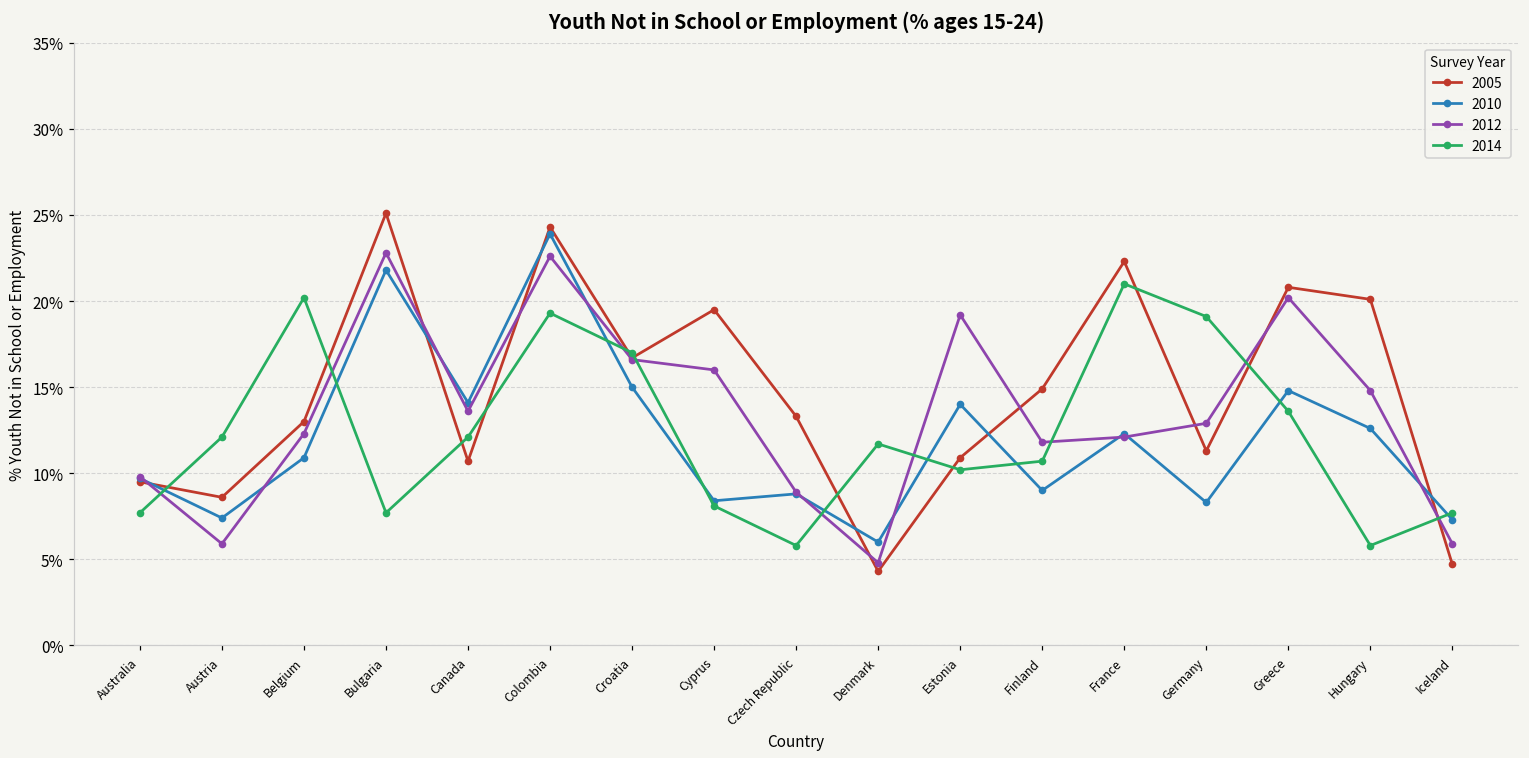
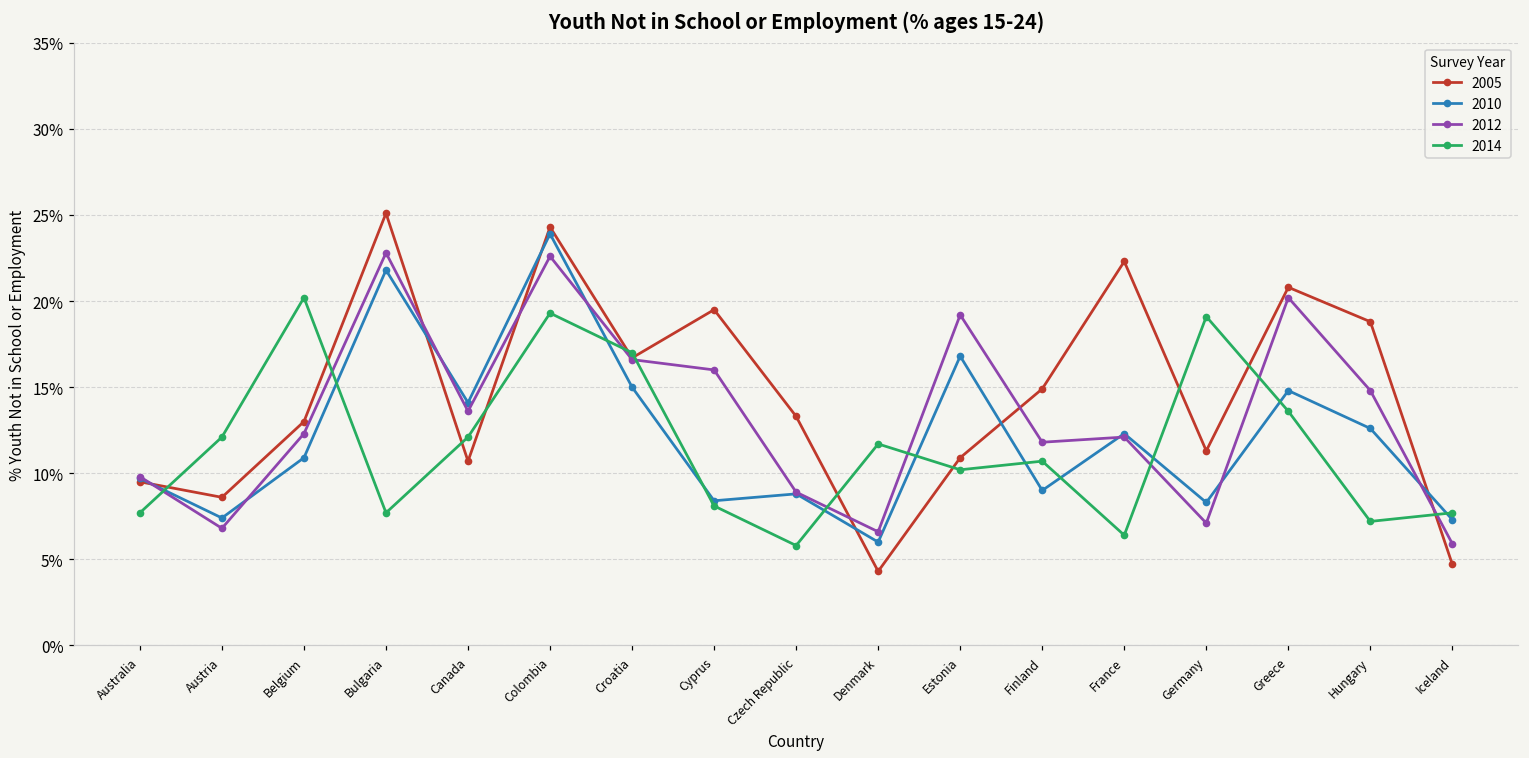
  {
    "2005": {
      "Australia": "9.5%",
      "Austria": "8.6%",
      "Belgium": "13.0%",
      "Bulgaria": "25.1%",
      "Canada": "10.7%",
      "Colombia": "24.3%",
      "Cyprus": "19.5%",
      "Czech Republic": "13.3%",
      "Denmark": "4.3%",
      "Estonia": "10.9%",
      "Finland": "14.9%",
      "France": "22.3%",
      "Germany": "11.3%",
      "Greece": "20.8%",
-     "Hungary": "20.1%",
+     "Hungary": "18.8%",
      "Iceland": "4.7%"
    },
    "2010": {
      "Austria": "7.4%",
      "Belgium": "10.9%",
      "Bulgaria": "21.8%",
      "Canada": "14.1%",
      "Colombia": "23.9%",
      "Croatia": "15.0%",
      "Cyprus": "8.4%",
      "Denmark": "6.0%",
-     "Estonia": "14.0%",
+     "Estonia": "16.8%",
      "Finland": "9.0%",
      "France": "12.3%",
      "Germany": "8.3%",
      "Greece": "14.8%",
      "Hungary": "12.6%",
      "Iceland": "7.3%"
    },
    "2012": {
-     "Austria": "5.9%",
+     "Austria": "6.8%",
      "Belgium": "12.3%",
      "Bulgaria": "22.8%",
      "Canada": "13.6%",
      "Colombia": "22.6%",
      "Cyprus": "16.0%",
-     "Denmark": "4.8%",
+     "Denmark": "6.6%",
      "Estonia": "19.2%",
      "Finland": "11.8%",
      "France": "12.1%",
-     "Germany": "12.9%",
+     "Germany": "7.1%",
      "Greece": "20.2%",
      "Hungary": "14.8%",
      "Iceland": "5.9%"
    },
    "2014": {
      "Australia": "7.7%",
      "Austria": "12.1%",
      "Belgium": "20.2%",
      "Bulgaria": "7.7%",
      "Canada": "12.1%",
      "Colombia": "19.3%",
      "Croatia": "17.0%",
      "Cyprus": "8.1%",
      "Czech Republic": "5.8%",
      "Denmark": "11.7%",
      "Estonia": "10.2%",
      "Finland": "10.7%",
-     "France": "21.0%",
+     "France": "6.4%",
      "Germany": "19.1%",
      "Greece": "13.6%",
-     "Hungary": "5.8%",
+     "Hungary": "7.2%",
      "Iceland": "7.7%"
    }
  }
